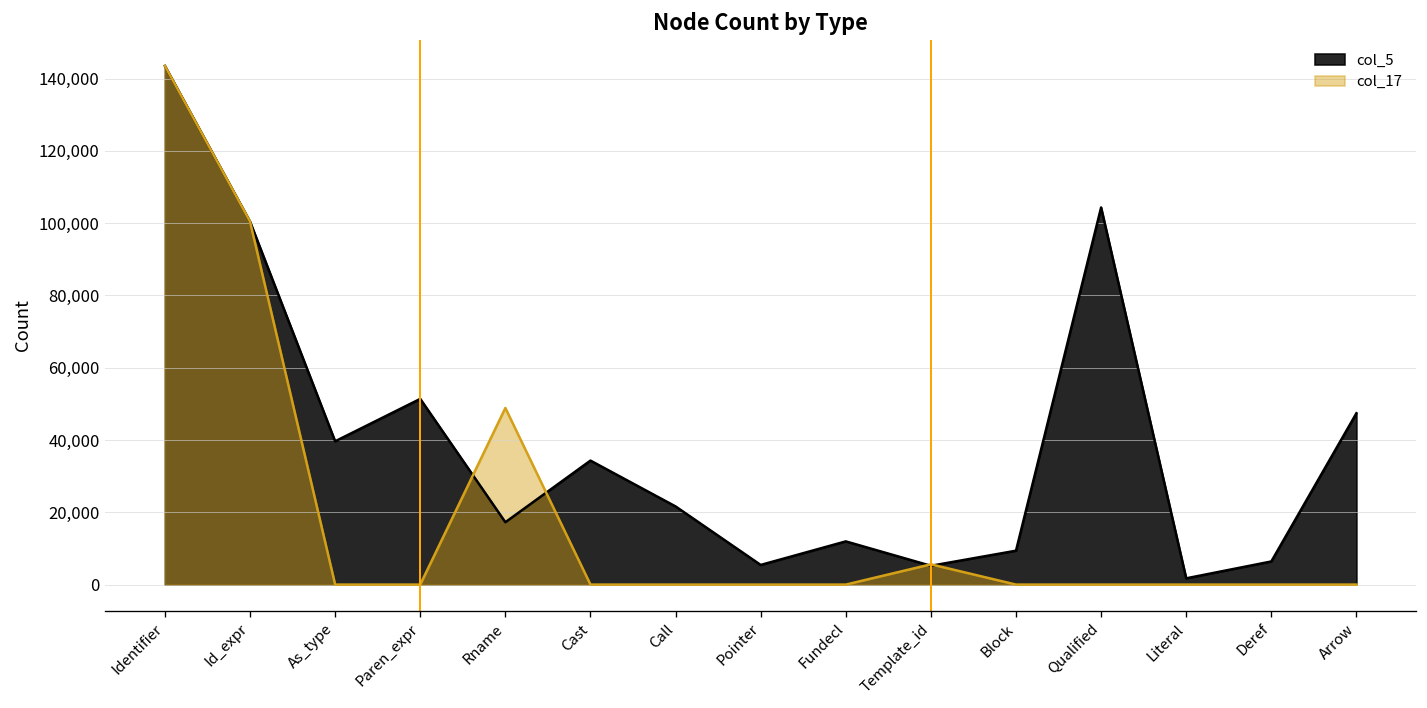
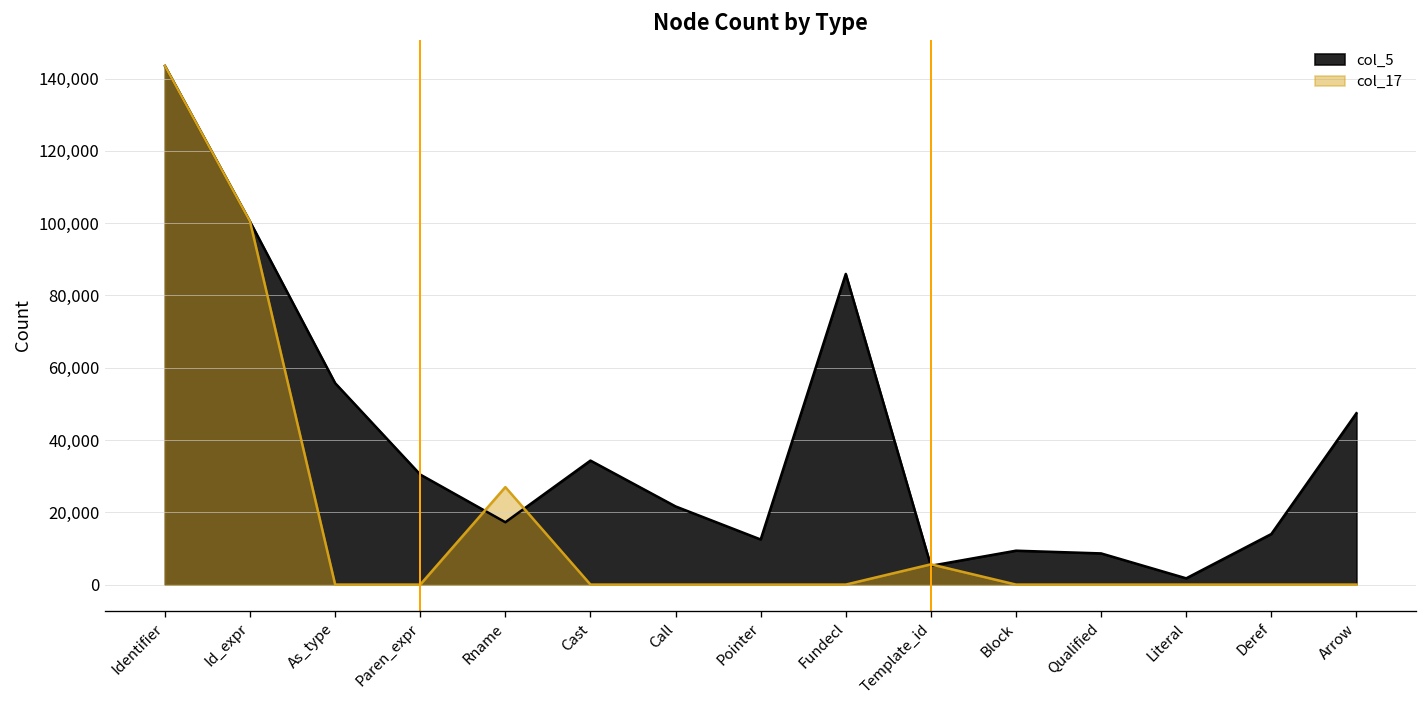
  {
    "col_5": {
-     "As_type": "40,000",
-     "Paren_expr": "51,000",
+     "As_type": "56,000",
+     "Paren_expr": "30,000",
      "Rname": "17,000",
      "Cast": "34,000",
      "Call": "22,000",
-     "Pointer": "5,000",
-     "Fundecl": "12,000",
+     "Pointer": "12,000",
+     "Fundecl": "86,000",
      "Block": "9,000",
-     "Qualified": "104,000",
+     "Qualified": "9,000",
      "Literal": "2,000",
-     "Deref": "6,000",
+     "Deref": "14,000",
      "Arrow": "47,000"
    },
    "col_17": {
      "As_type": "0",
      "Paren_expr": "0",
-     "Rname": "49,000",
+     "Rname": "27,000",
      "Cast": "0",
      "Call": "0",
      "Pointer": "0",
      "Fundecl": "0",
      "Block": "0",
      "Qualified": "0",
      "Literal": "0",
      "Deref": "0",
      "Arrow": "0"
    }
  }
